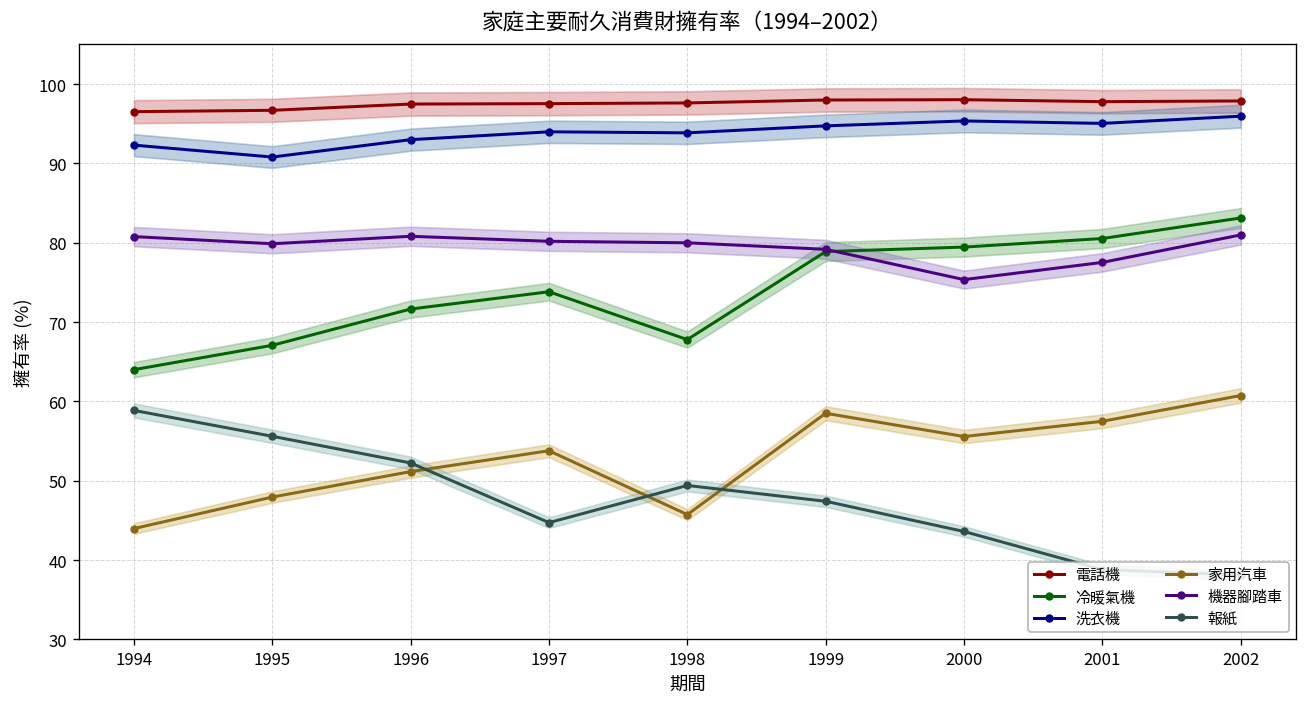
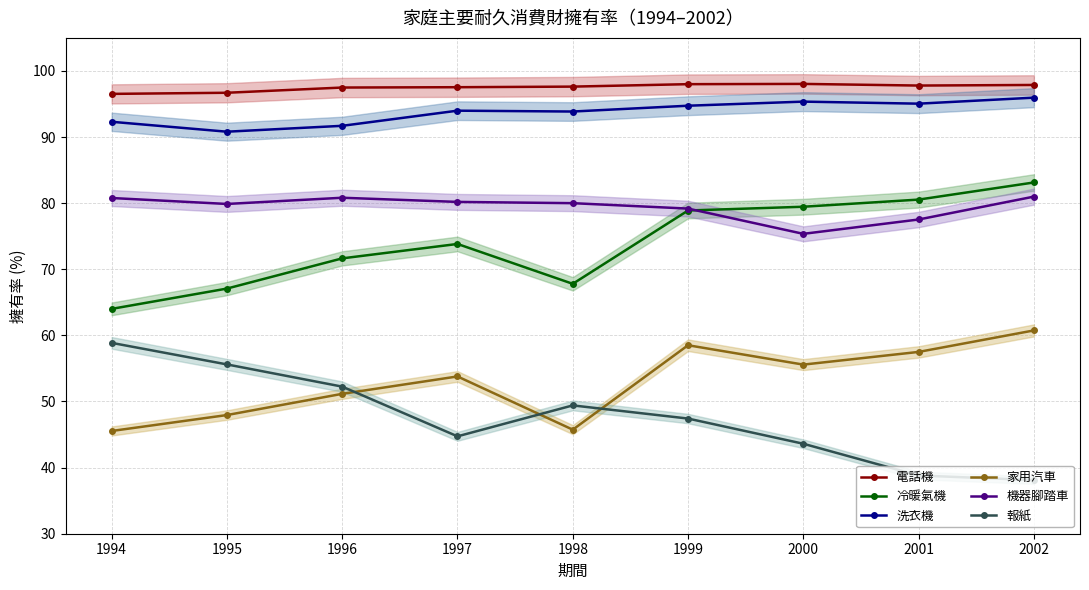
  {
    "電話機": {
      "1994": 97,
      "1995": 97,
      "1996": 97,
      "1997": 98,
      "1998": 98,
      "1999": 98,
      "2000": 98,
      "2001": 98,
      "2002": 98
    },
    "冷暖氣機": {
      "1994": 64,
      "1995": 67,
      "1996": 72,
      "1997": 74,
      "1998": 68,
      "2000": 79,
      "2001": 81,
      "2002": 83
    },
    "洗衣機": {
      "1994": 92,
      "1995": 91,
-     "1996": 93,
+     "1996": 92,
      "1997": 94,
      "1998": 94,
      "1999": 95,
      "2000": 95,
      "2001": 95,
      "2002": 96
    },
    "家用汽車": {
-     "1994": 44,
+     "1994": 46,
      "1995": 48,
      "1996": 51,
      "1997": 54,
      "1998": 46,
      "1999": 59,
      "2000": 56,
      "2001": 58,
      "2002": 61
    },
    "機器腳踏車": {
      "1994": 81,
      "1995": 80,
      "1996": 81,
      "1997": 80,
      "1998": 80,
      "2000": 75,
      "2001": 78,
      "2002": 81
    },
    "報紙": {
      "1994": 59,
      "1995": 56,
      "1997": 45,
      "1998": 49,
      "1999": 47,
      "2000": 44
    }
  }
